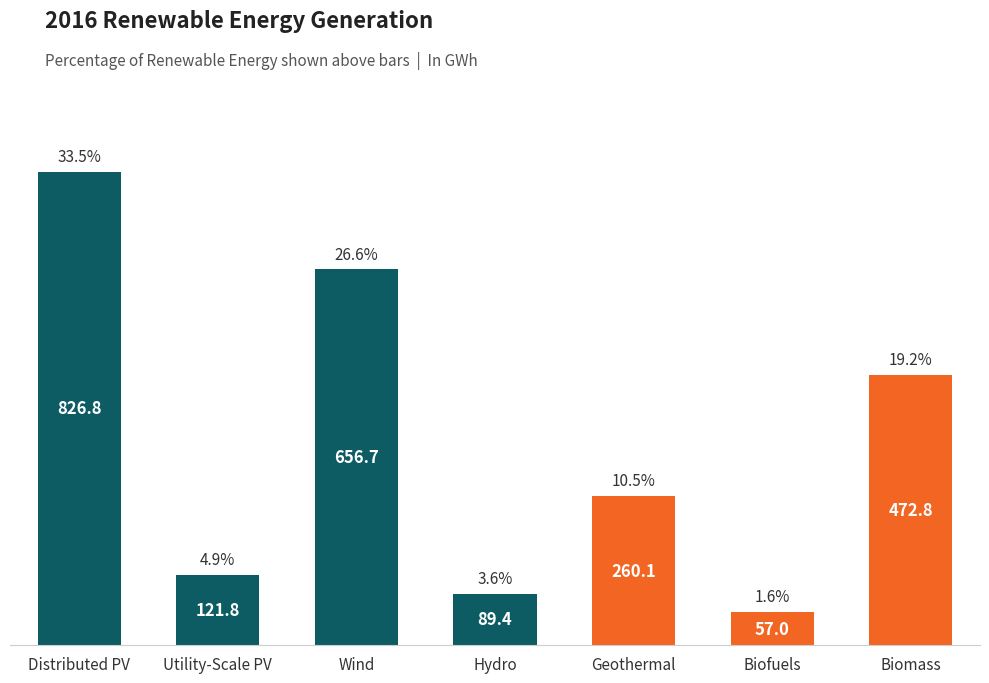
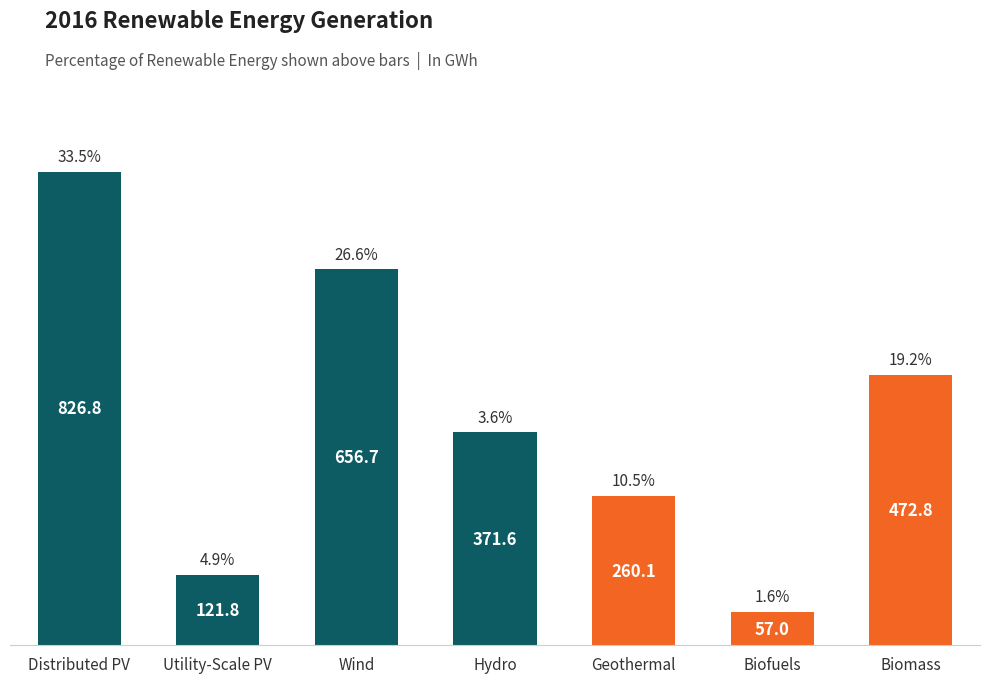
  {
    "Distributed PV": 826.8,
    "Utility-Scale PV": 121.8,
    "Wind": 656.7,
-   "Hydro": 89.4,
+   "Hydro": 371.6,
    "Geothermal": 260.1,
    "Biofuels": 57.0,
    "Biomass": 472.8
  }
